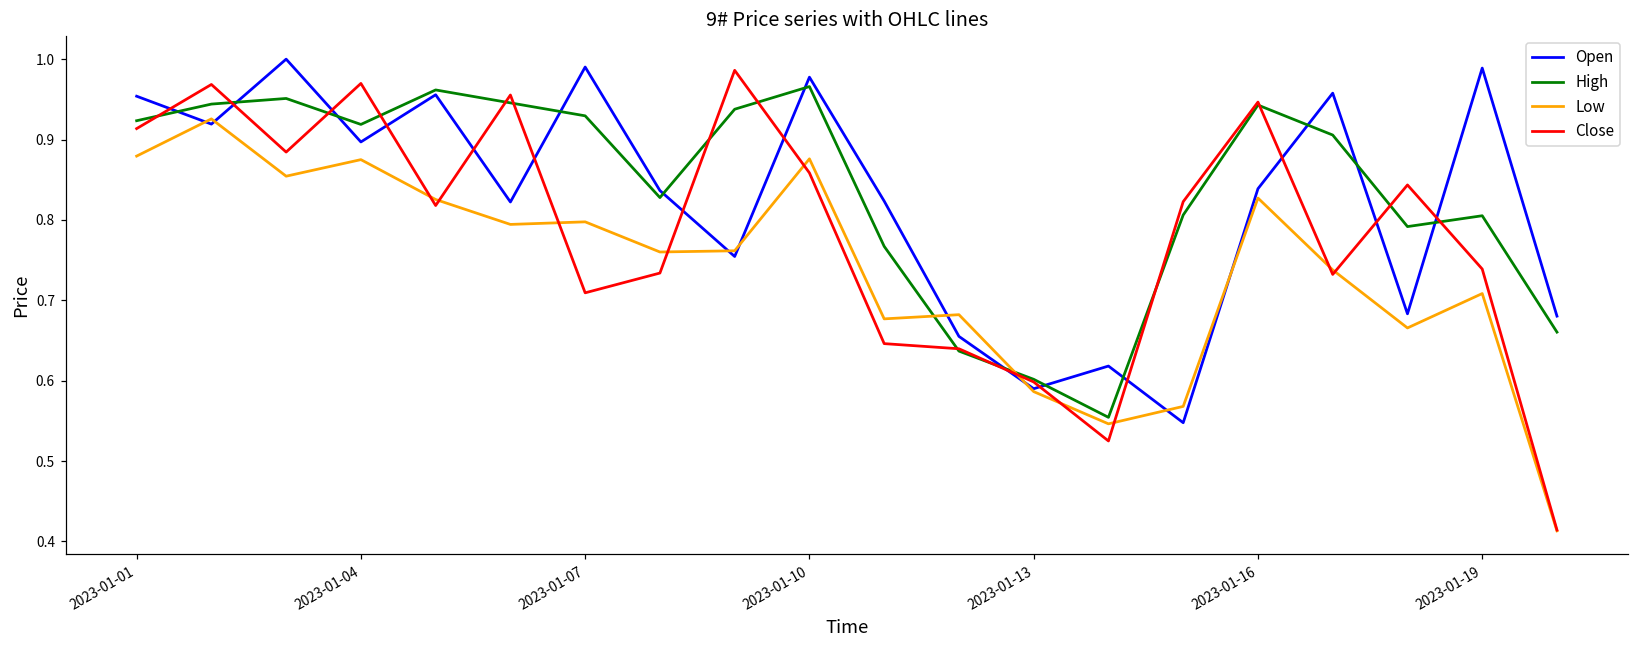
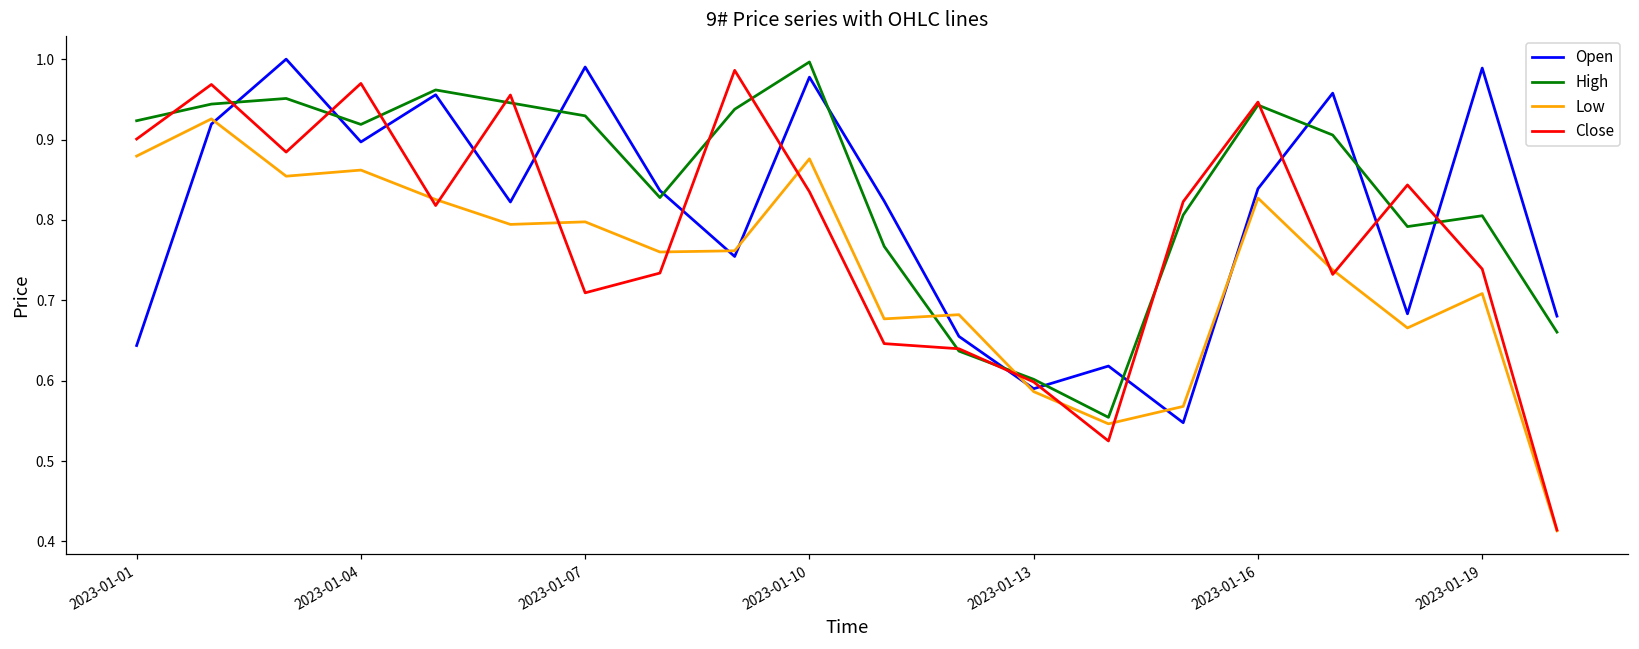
  {
    "Open": {
-     "2023-01-01": 0.95,
+     "2023-01-01": 0.64,
      "2023-01-04": 0.90,
      "2023-01-07": 0.99,
      "2023-01-10": 0.98,
      "2023-01-13": 0.59,
      "2023-01-16": 0.84,
      "2023-01-19": 0.99
    },
    "High": {
      "2023-01-01": 0.92,
      "2023-01-04": 0.92,
      "2023-01-07": 0.93,
-     "2023-01-10": 0.97,
+     "2023-01-10": 1.00,
      "2023-01-16": 0.94,
      "2023-01-19": 0.81
    },
    "Low": {
      "2023-01-01": 0.88,
-     "2023-01-04": 0.88,
+     "2023-01-04": 0.86,
      "2023-01-07": 0.80,
      "2023-01-10": 0.88,
      "2023-01-13": 0.59,
      "2023-01-16": 0.83,
      "2023-01-19": 0.71
    },
    "Close": {
-     "2023-01-01": 0.91,
+     "2023-01-01": 0.90,
      "2023-01-04": 0.97,
      "2023-01-07": 0.71,
-     "2023-01-10": 0.86,
+     "2023-01-10": 0.84,
      "2023-01-16": 0.95,
      "2023-01-19": 0.74
    }
  }
